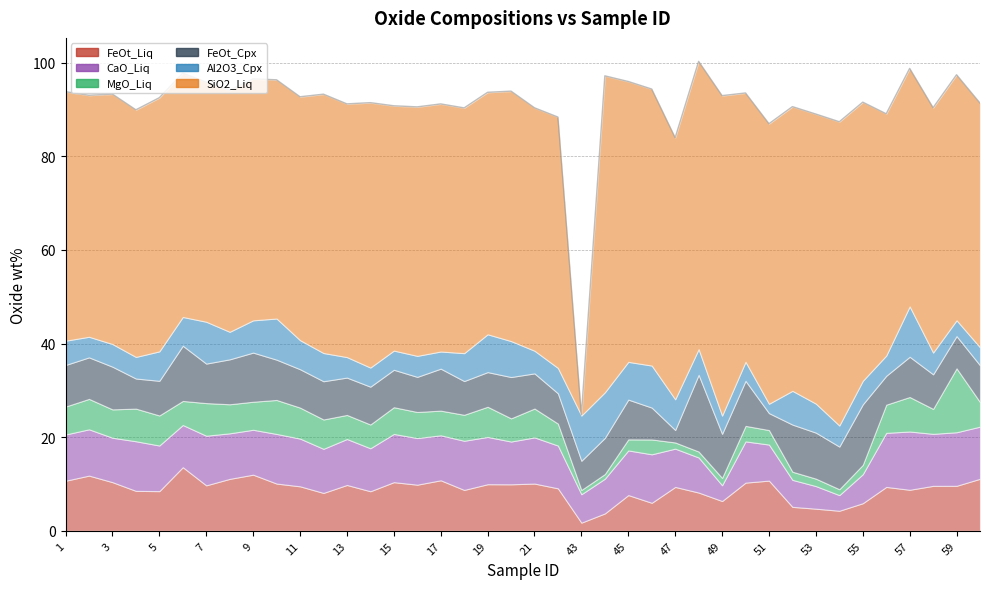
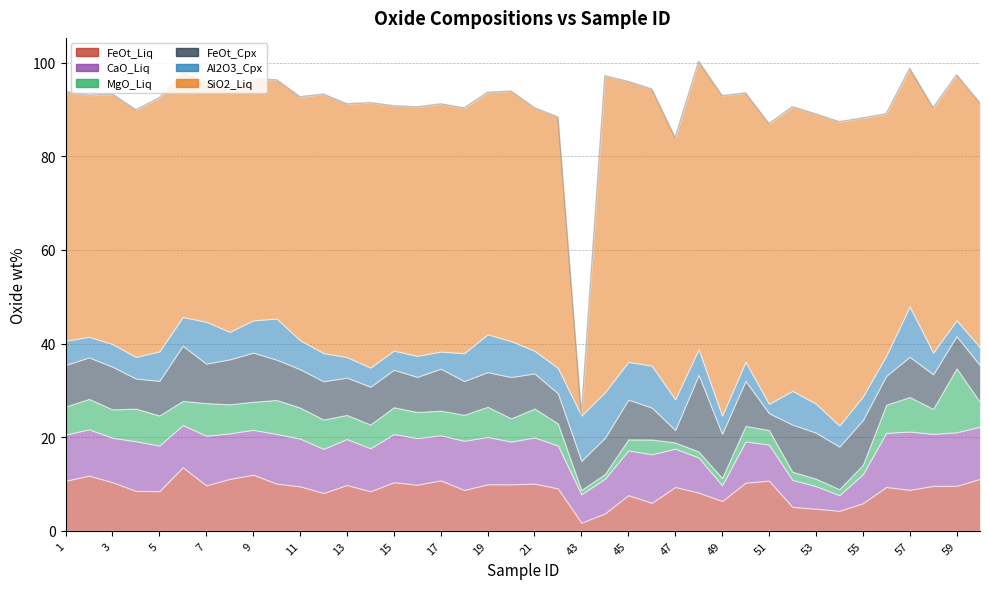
  {
    "FeOt_Liq": {
      "43": 2,
      "45": 8,
      "47": 9,
      "49": 6,
      "51": 11,
      "53": 5,
      "55": 6,
      "57": 9,
      "59": 10
    },
    "CaO_Liq": {
      "43": 6,
      "45": 10,
      "47": 8,
      "49": 3,
      "51": 8,
      "53": 5,
      "55": 6,
      "57": 12,
      "59": 11
    },
    "MgO_Liq": {
      "43": 1,
      "45": 2,
      "47": 1,
      "49": 2,
      "51": 3,
      "53": 2,
      "55": 2,
      "57": 7,
      "59": 14
    },
    "FeOt_Cpx": {
      "43": 6,
      "45": 9,
      "47": 3,
      "49": 9,
      "51": 4,
      "53": 10,
-     "55": 13,
+     "55": 10,
      "57": 9,
      "59": 7
    },
    "Al2O3_Cpx": {
      "45": 8,
      "47": 7,
      "49": 4,
      "51": 2,
      "53": 6,
      "55": 5,
      "57": 11,
      "59": 3
    },
    "SiO2_Liq": {
      "45": 60,
      "47": 56,
      "49": 68,
      "51": 60,
      "53": 62,
      "55": 60,
      "57": 51,
      "59": 52
    }
  }
